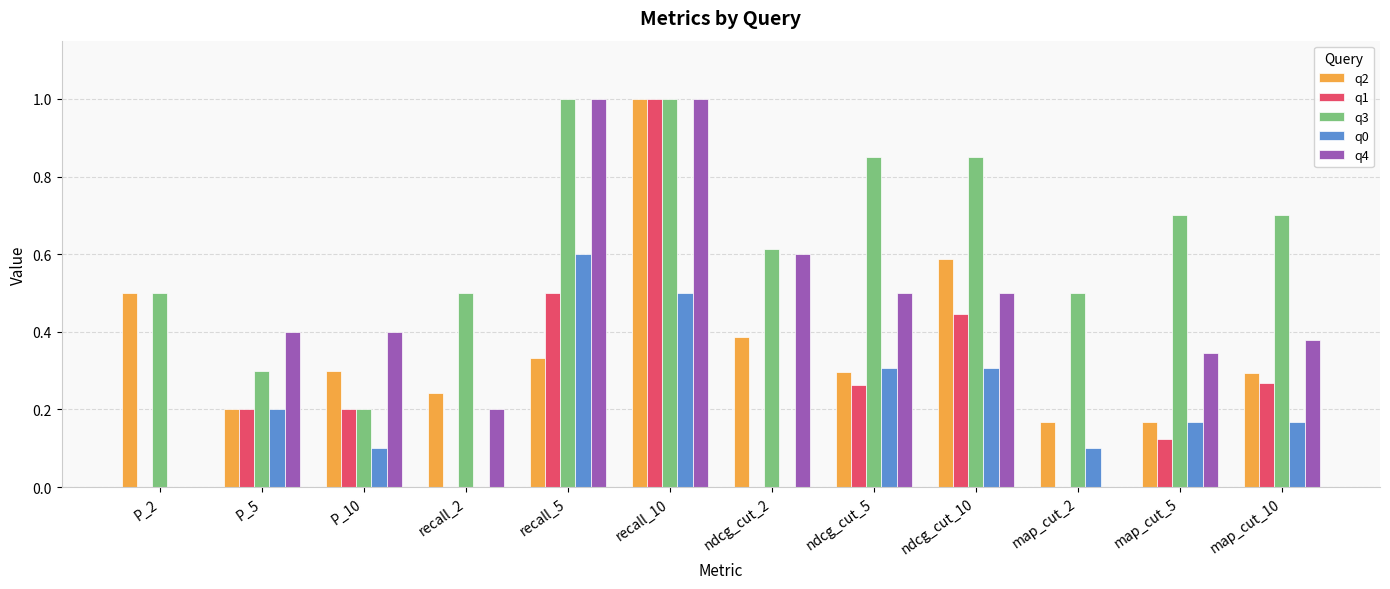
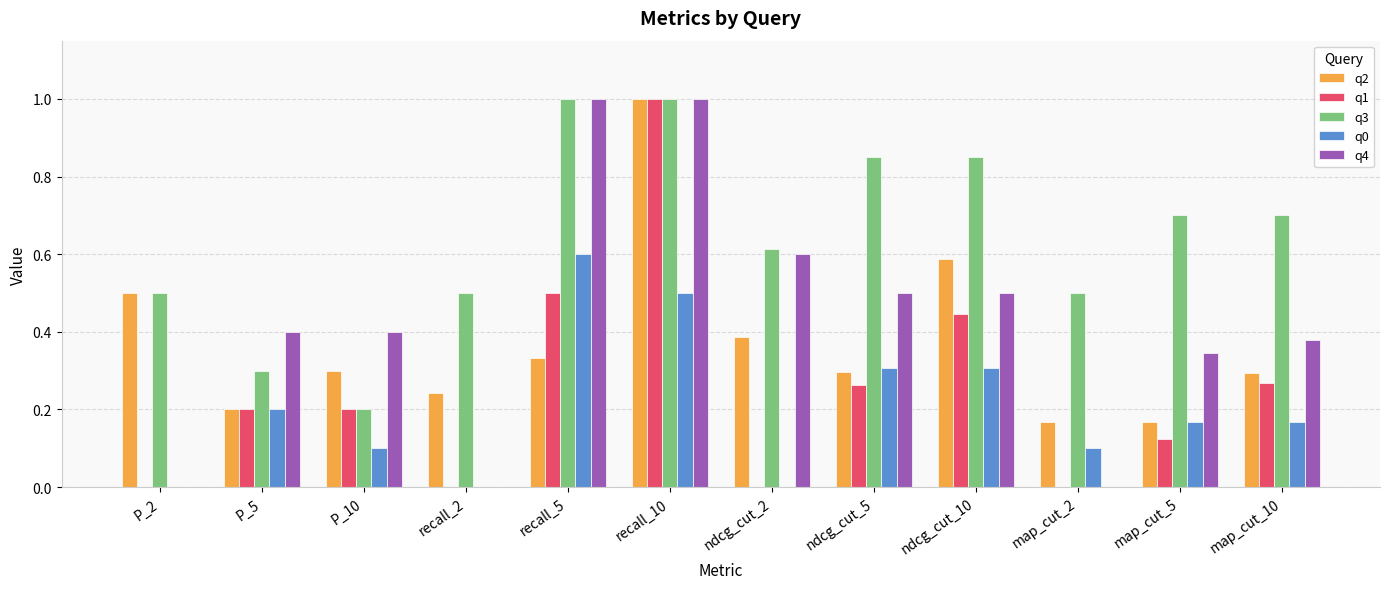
  {
    "q2": {
      "P_2": 0.5,
      "P_5": 0.2,
      "P_10": 0.3,
      "recall_2": 0.24,
      "recall_5": 0.33,
      "recall_10": 1.0,
      "ndcg_cut_2": 0.39,
      "ndcg_cut_5": 0.3,
      "ndcg_cut_10": 0.59,
      "map_cut_2": 0.17,
      "map_cut_5": 0.17,
      "map_cut_10": 0.29
    },
    "q1": {
      "P_2": 0.0,
      "P_5": 0.2,
      "P_10": 0.2,
      "recall_2": 0.0,
      "recall_5": 0.5,
      "recall_10": 1.0,
      "ndcg_cut_2": 0.0,
      "ndcg_cut_5": 0.26,
      "ndcg_cut_10": 0.44,
      "map_cut_2": 0.0,
      "map_cut_5": 0.13,
      "map_cut_10": 0.27
    },
    "q3": {
      "P_2": 0.5,
      "P_5": 0.3,
      "P_10": 0.2,
      "recall_2": 0.5,
      "recall_5": 1.0,
      "recall_10": 1.0,
      "ndcg_cut_2": 0.61,
      "ndcg_cut_5": 0.85,
      "ndcg_cut_10": 0.85,
      "map_cut_2": 0.5,
      "map_cut_5": 0.7,
      "map_cut_10": 0.7
    },
    "q0": {
      "P_2": 0.0,
      "P_5": 0.2,
      "P_10": 0.1,
      "recall_2": 0.0,
      "recall_5": 0.6,
      "recall_10": 0.5,
      "ndcg_cut_2": 0.0,
      "ndcg_cut_5": 0.31,
      "ndcg_cut_10": 0.31,
      "map_cut_2": 0.1,
      "map_cut_5": 0.17,
      "map_cut_10": 0.17
    },
    "q4": {
      "P_2": 0.0,
      "P_5": 0.4,
      "P_10": 0.4,
-     "recall_2": 0.2,
+     "recall_2": 0.0,
      "recall_5": 1.0,
      "recall_10": 1.0,
      "ndcg_cut_2": 0.6,
      "ndcg_cut_5": 0.5,
      "ndcg_cut_10": 0.5,
      "map_cut_2": 0.0,
      "map_cut_5": 0.35,
      "map_cut_10": 0.38
    }
  }
